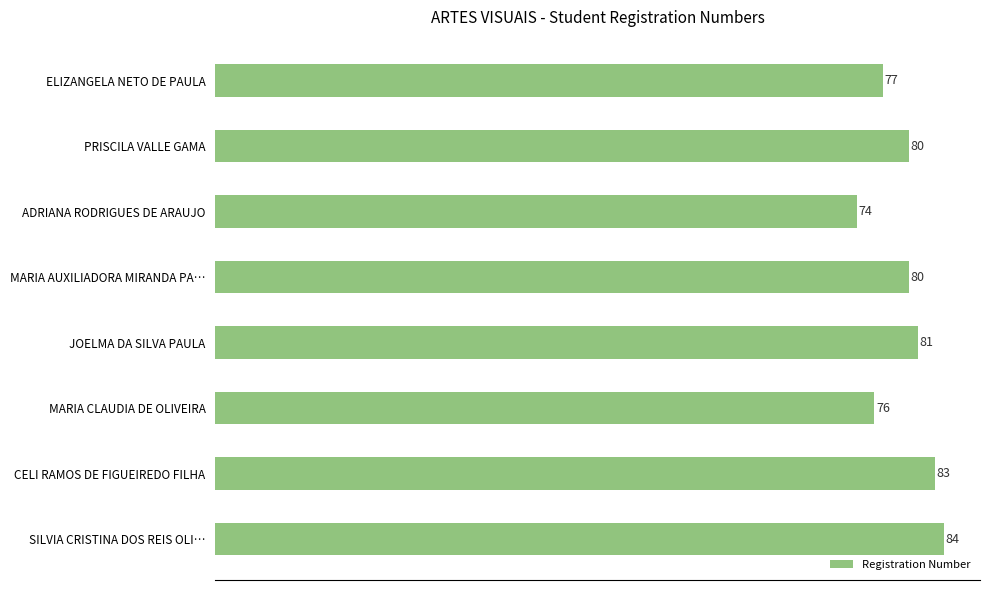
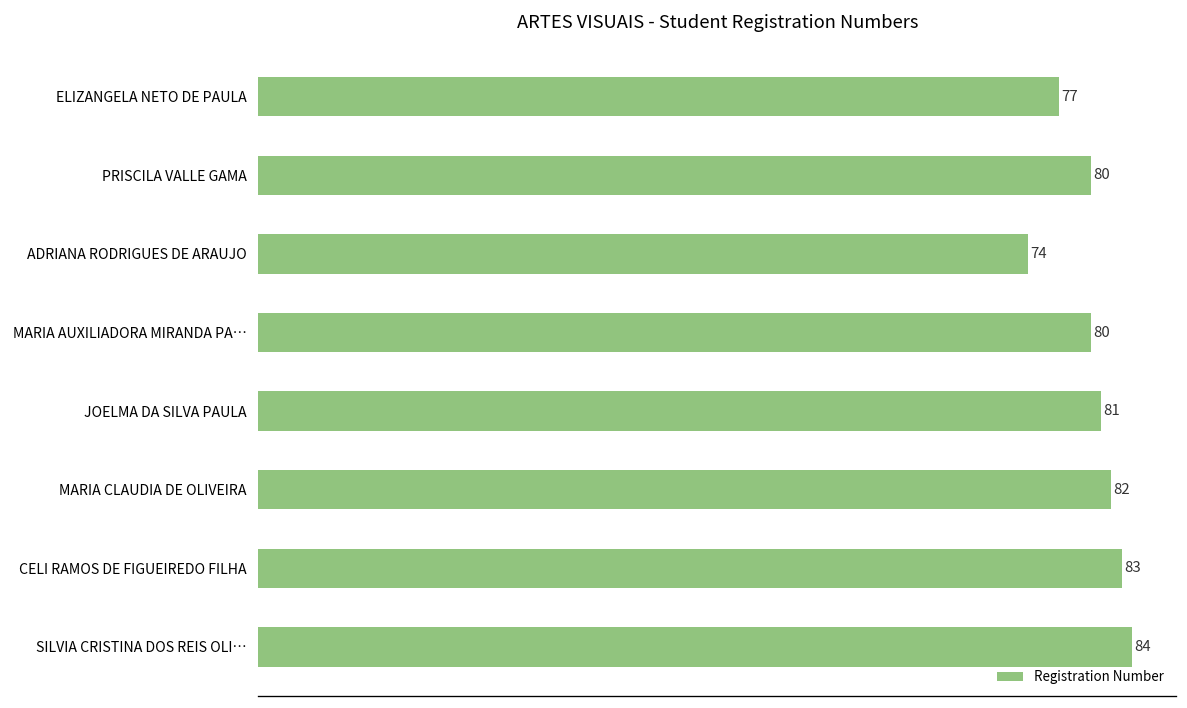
  {
    "ELIZANGELA NETO DE PAULA": 77,
    "PRISCILA VALLE GAMA": 80,
    "ADRIANA RODRIGUES DE ARAUJO": 74,
    "MARIA AUXILIADORA MIRANDA PA…": 80,
    "JOELMA DA SILVA PAULA": 81,
-   "MARIA CLAUDIA DE OLIVEIRA": 76,
+   "MARIA CLAUDIA DE OLIVEIRA": 82,
    "CELI RAMOS DE FIGUEIREDO FILHA": 83,
    "SILVIA CRISTINA DOS REIS OLI…": 84
  }
